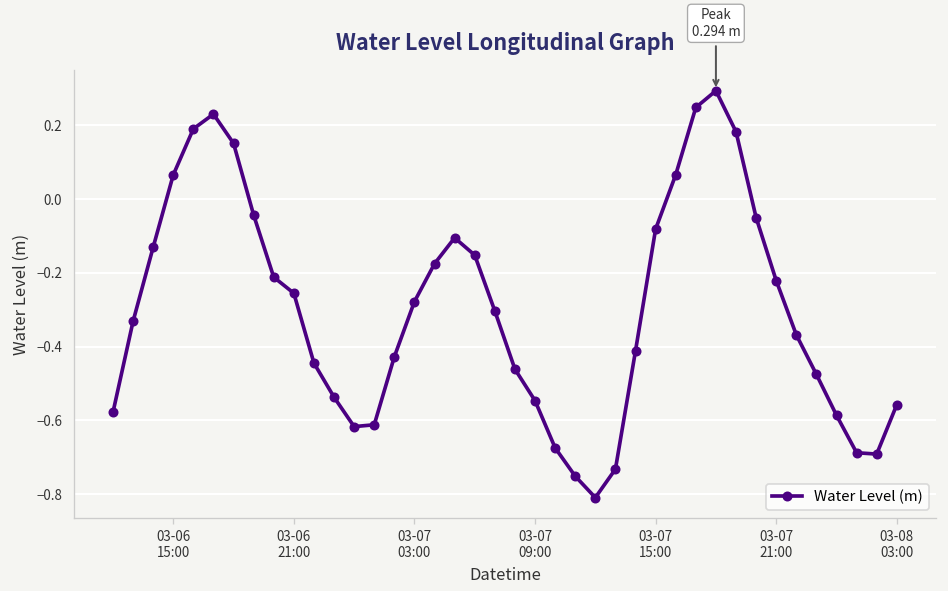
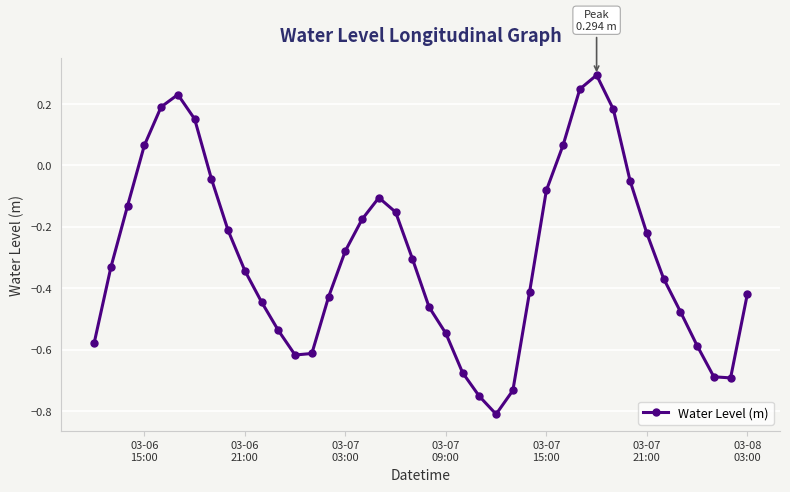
  {
    "03-06 15:00": 0.07,
-   "03-06 21:00": -0.26,
+   "03-06 21:00": -0.34,
    "03-07 03:00": -0.28,
    "03-07 09:00": -0.55,
    "03-07 15:00": -0.08,
    "03-07 21:00": -0.22,
-   "03-08 03:00": -0.56
+   "03-08 03:00": -0.42
  }
